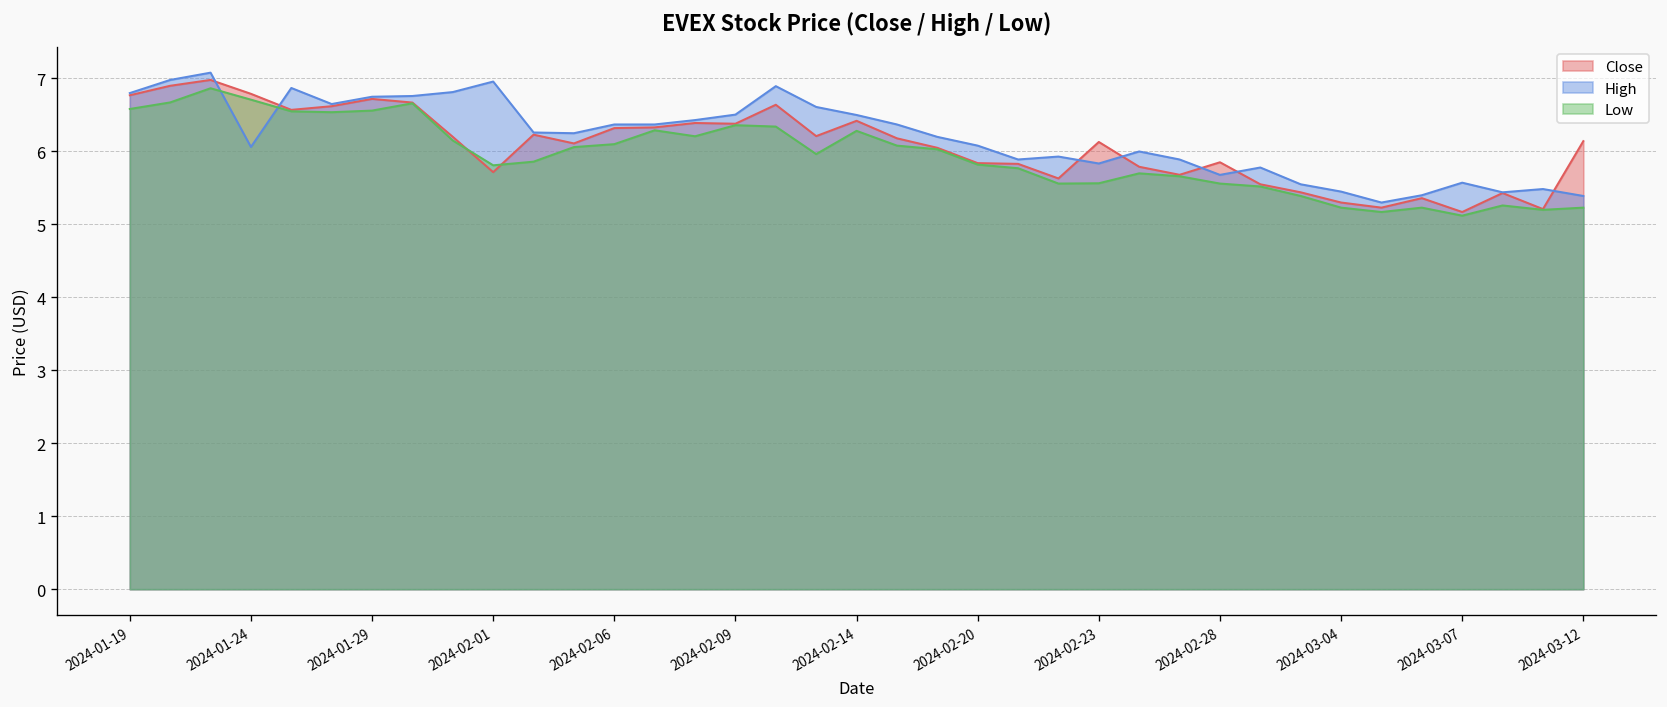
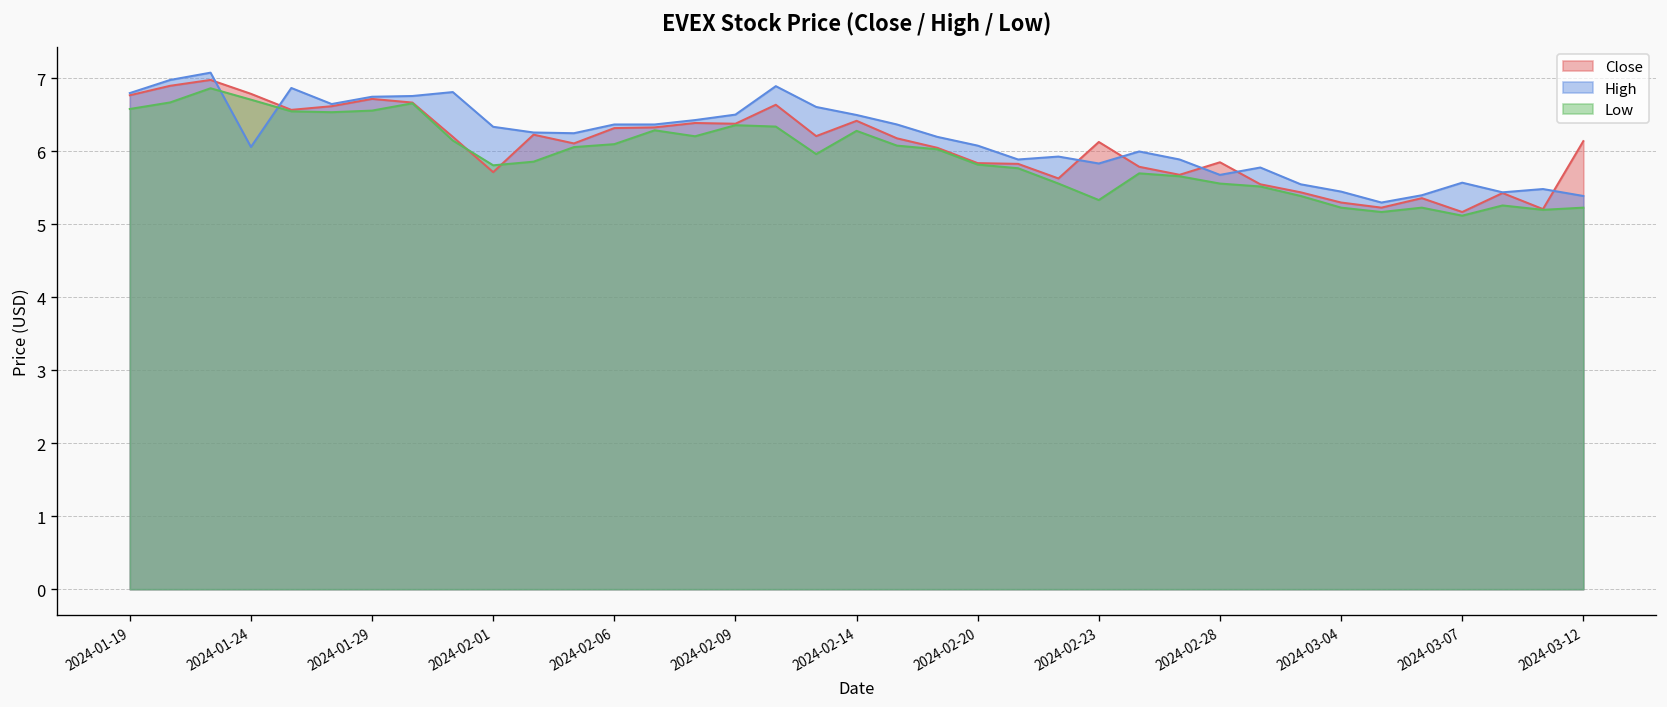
  {
    "Close": {
      "2024-01-24": 6.8,
      "2024-02-01": 5.7,
      "2024-02-06": 6.3,
      "2024-02-14": 6.4,
      "2024-02-23": 6.1,
      "2024-02-28": 5.9,
      "2024-03-04": 5.3,
      "2024-03-07": 5.2,
      "2024-03-12": 6.1
    },
    "High": {
      "2024-01-24": 6.1,
-     "2024-02-01": 7.0,
+     "2024-02-01": 6.3,
      "2024-02-06": 6.4,
      "2024-02-09": 6.5,
      "2024-02-14": 6.5,
      "2024-02-20": 6.1,
      "2024-02-23": 5.8,
      "2024-02-28": 5.7,
      "2024-03-04": 5.4,
      "2024-03-07": 5.6,
      "2024-03-12": 5.4
    },
    "Low": {
      "2024-01-19": 6.6,
      "2024-01-24": 6.7,
      "2024-01-29": 6.6,
      "2024-02-01": 5.8,
      "2024-02-06": 6.1,
      "2024-02-14": 6.3,
-     "2024-02-23": 5.6,
+     "2024-02-23": 5.3,
      "2024-02-28": 5.6,
      "2024-03-04": 5.2,
      "2024-03-07": 5.1,
      "2024-03-12": 5.2
    }
  }
